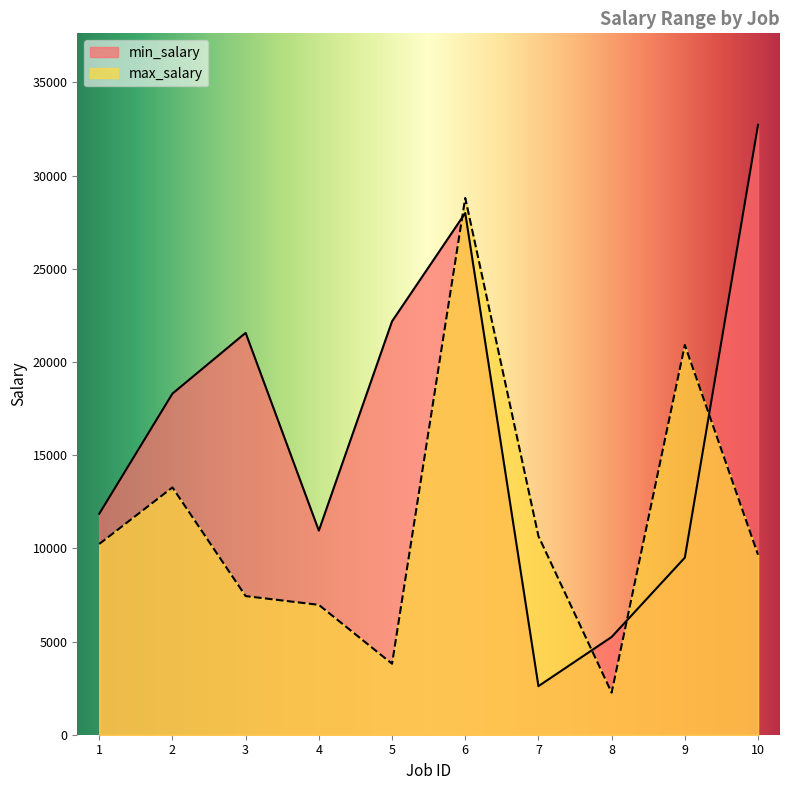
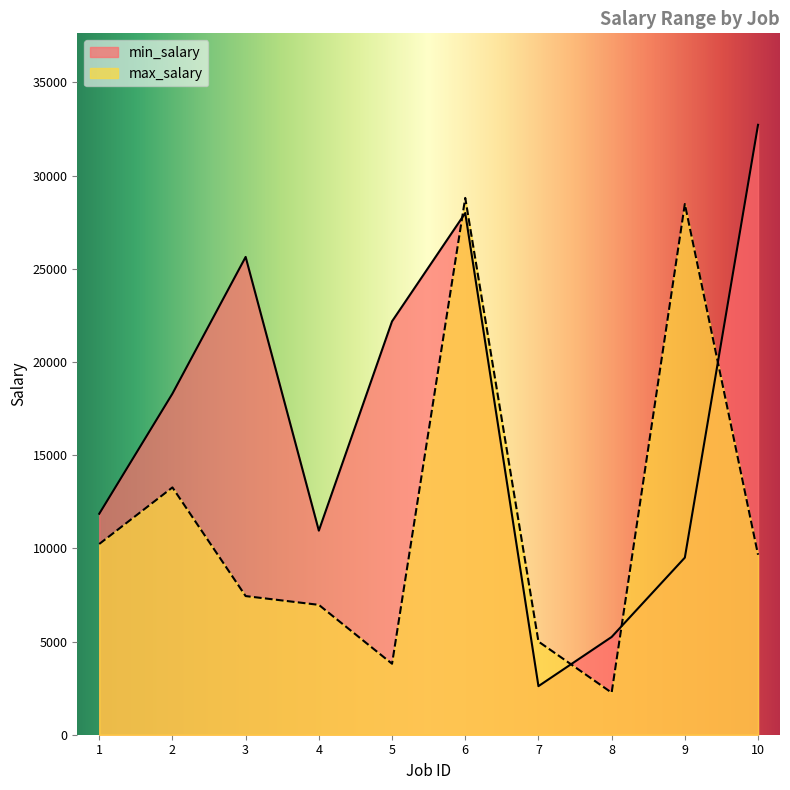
  {
    "min_salary": {
      "1": 11900,
      "2": 18300,
-     "3": 21600,
+     "3": 25600,
      "4": 11000,
      "5": 22200,
      "6": 28000,
      "7": 2600,
      "8": 5200,
      "9": 9500,
      "10": 32700
    },
    "max_salary": {
      "1": 10200,
      "2": 13300,
      "3": 7400,
      "4": 7000,
      "5": 3800,
      "6": 28800,
-     "7": 10700,
+     "7": 5000,
      "8": 2300,
-     "9": 20900,
+     "9": 28500,
      "10": 9700
    }
  }
